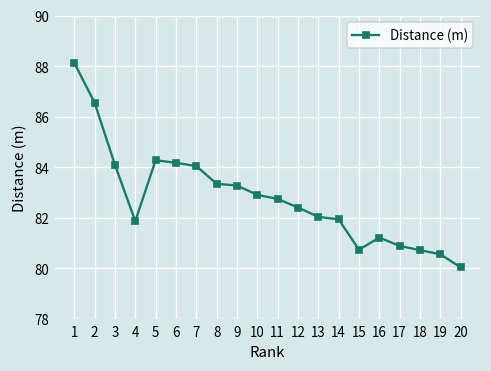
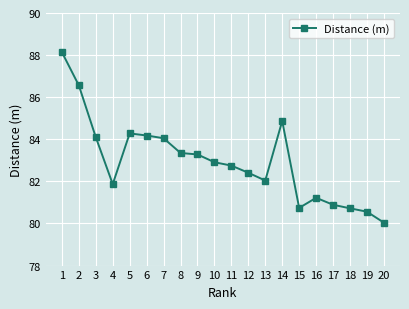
  {
    "1": 88.1,
    "2": 86.6,
    "3": 84.1,
    "4": 81.9,
    "5": 84.3,
    "6": 84.2,
    "7": 84.1,
    "8": 83.4,
    "9": 83.3,
    "10": 82.9,
    "11": 82.8,
    "12": 82.4,
    "13": 82.0,
-   "14": 81.9,
+   "14": 84.9,
    "15": 80.7,
    "16": 81.2,
    "17": 80.9,
    "18": 80.7,
    "19": 80.6,
    "20": 80.0
  }
